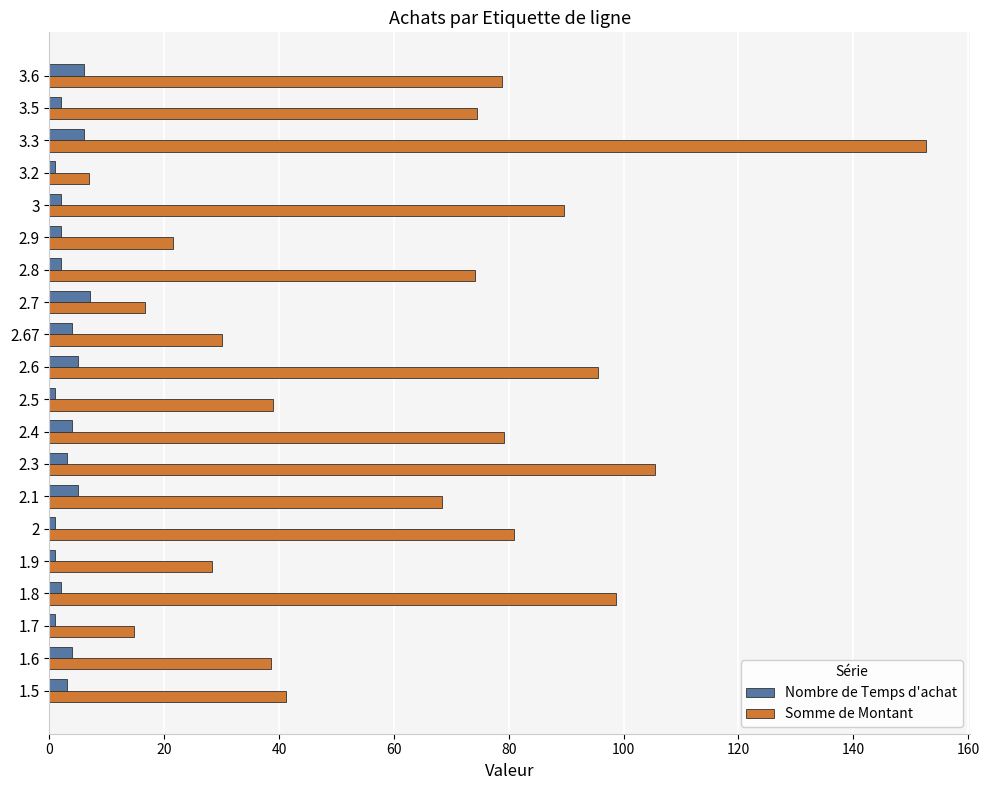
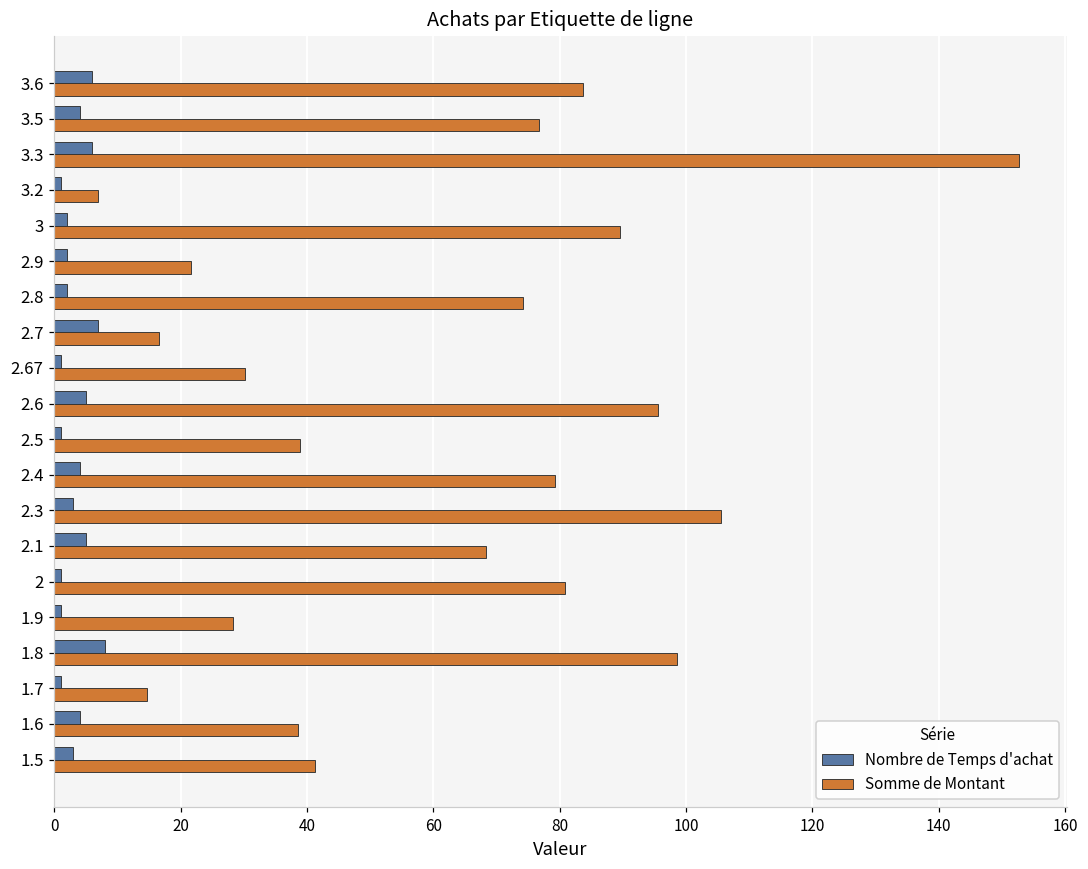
  {
    "Nombre de Temps d'achat": {
      "3.6": 6,
-     "3.5": 2,
+     "3.5": 4,
      "3.3": 6,
      "3.2": 1,
      "3": 2,
      "2.9": 2,
      "2.8": 2,
      "2.7": 7,
-     "2.67": 4,
+     "2.67": 1,
      "2.6": 5,
      "2.5": 1,
      "2.4": 4,
      "2.3": 3,
      "2.1": 5,
      "2": 1,
      "1.9": 1,
-     "1.8": 2,
+     "1.8": 8,
      "1.7": 1,
      "1.6": 4,
      "1.5": 3
    },
    "Somme de Montant": {
-     "3.6": 79,
-     "3.5": 74,
+     "3.6": 84,
+     "3.5": 77,
      "3.3": 153,
      "3.2": 7,
      "3": 90,
      "2.9": 22,
      "2.8": 74,
      "2.7": 17,
      "2.67": 30,
      "2.6": 96,
      "2.5": 39,
      "2.4": 79,
      "2.3": 106,
      "2.1": 68,
      "2": 81,
      "1.9": 28,
      "1.8": 99,
      "1.7": 15,
      "1.6": 39,
      "1.5": 41
    }
  }
